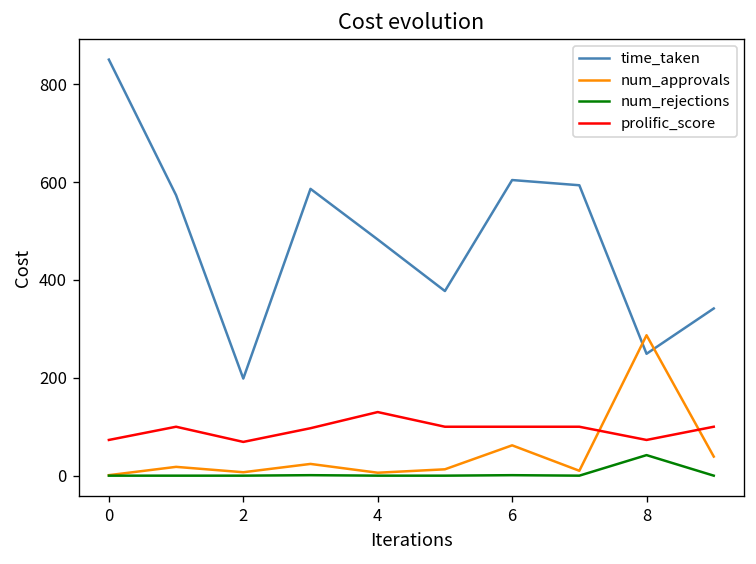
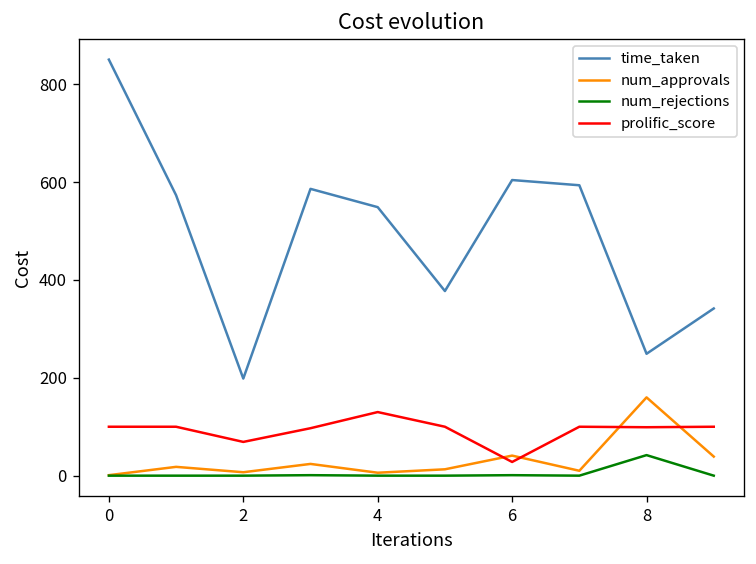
  {
    "time_taken": {
      "0": 850,
      "2": 200,
-     "4": 480,
+     "4": 550,
      "6": 600,
      "8": 250
    },
    "num_approvals": {
      "2": 10,
-     "6": 60,
-     "8": 290
+     "6": 40,
+     "8": 160
    },
    "num_rejections": {
      "2": 0,
      "6": 0,
      "8": 40
    },
    "prolific_score": {
-     "0": 70,
+     "0": 100,
      "2": 70,
      "4": 130,
-     "6": 100,
-     "8": 70
+     "6": 30,
+     "8": 100
    }
  }
